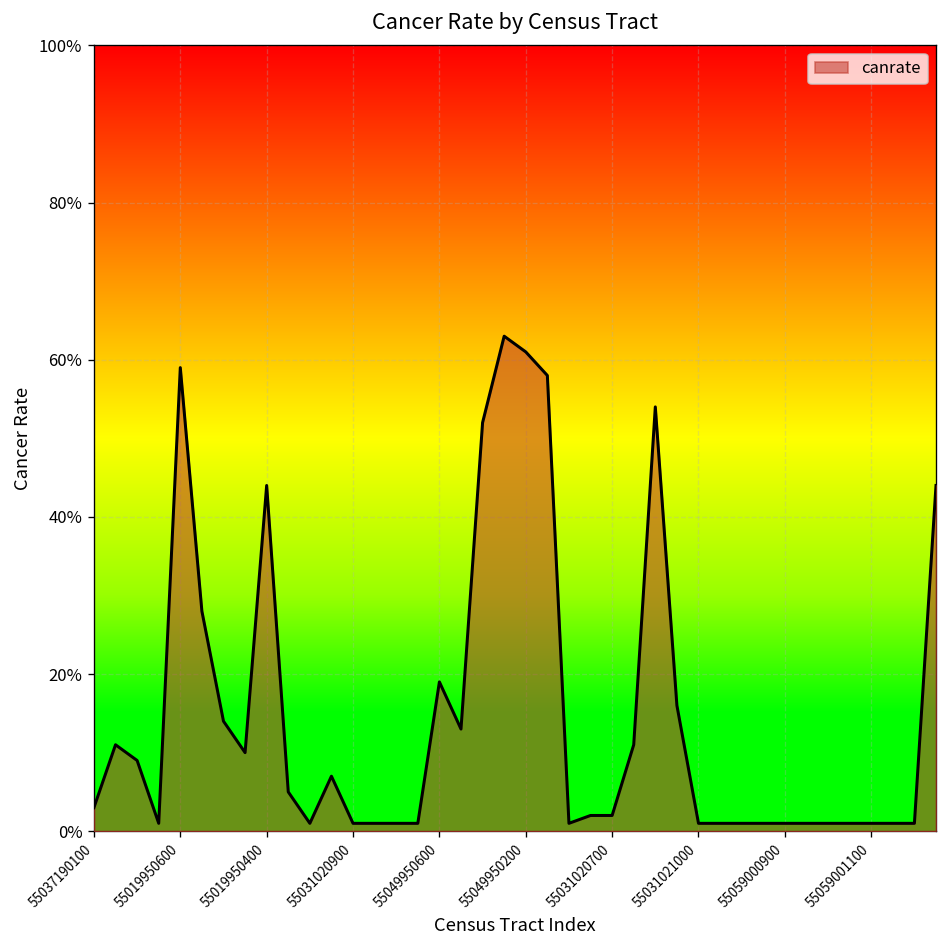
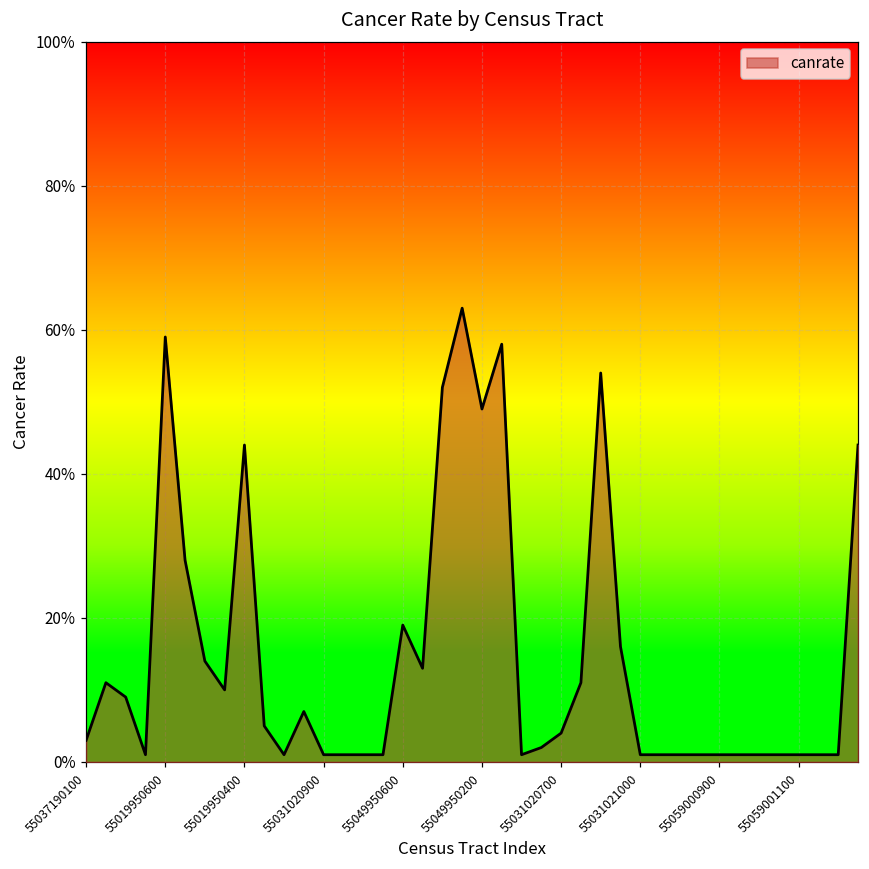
  {
    "55037190100": "3%",
    "55019950600": "59%",
    "55019950400": "44%",
    "55031020900": "1%",
    "55049950600": "19%",
-   "55049950200": "61%",
-   "55031020700": "2%",
+   "55049950200": "49%",
+   "55031020700": "4%",
    "55031021000": "1%",
    "55059000900": "1%",
    "55059001100": "1%"
  }
